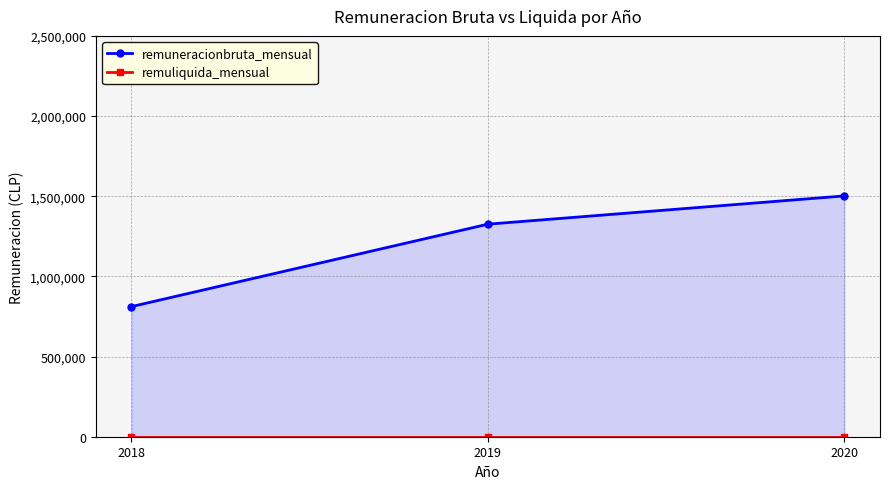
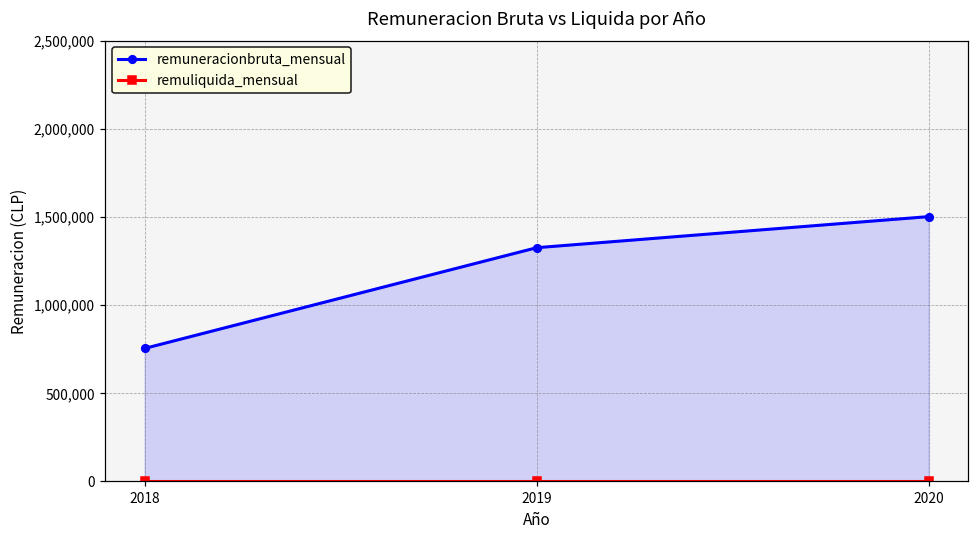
  {
    "remuneracionbruta_mensual": {
-     "2018": "810,000",
+     "2018": "750,000",
      "2019": "1,330,000",
      "2020": "1,500,000"
    },
    "remuliquida_mensual": {
      "2018": "0",
      "2019": "0",
      "2020": "0"
    }
  }
